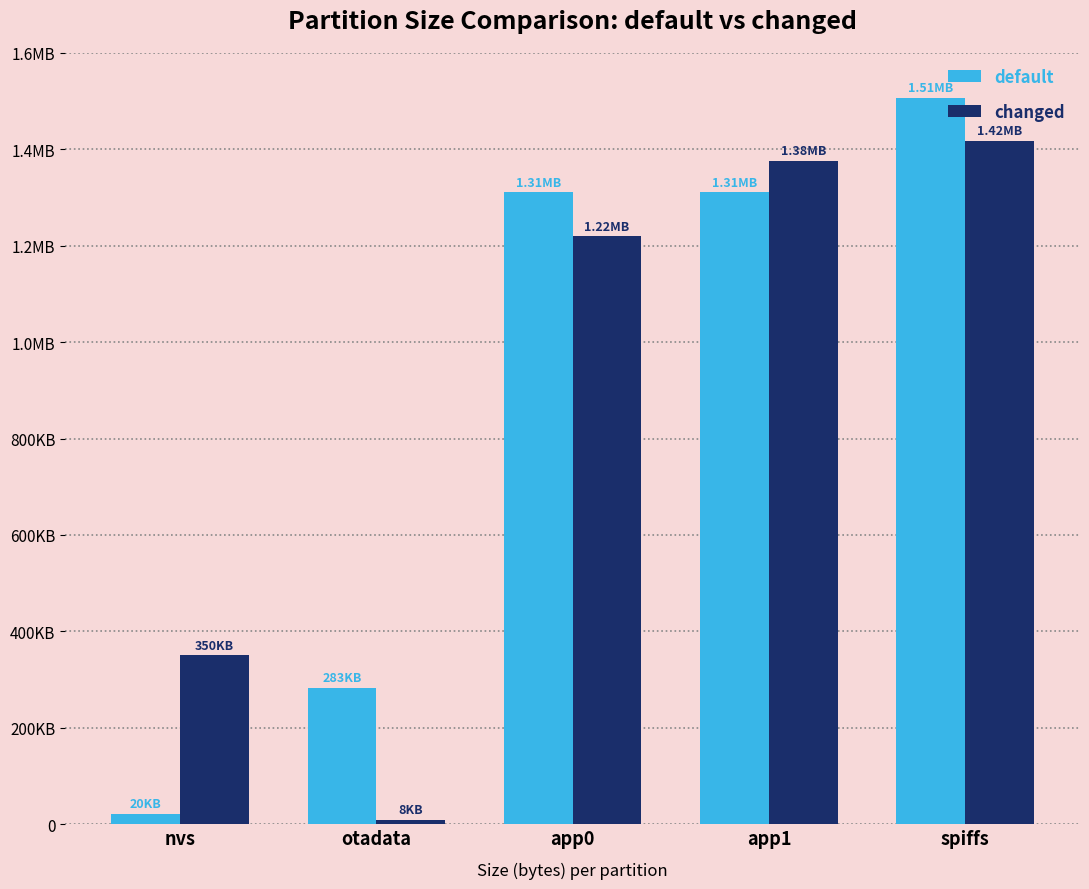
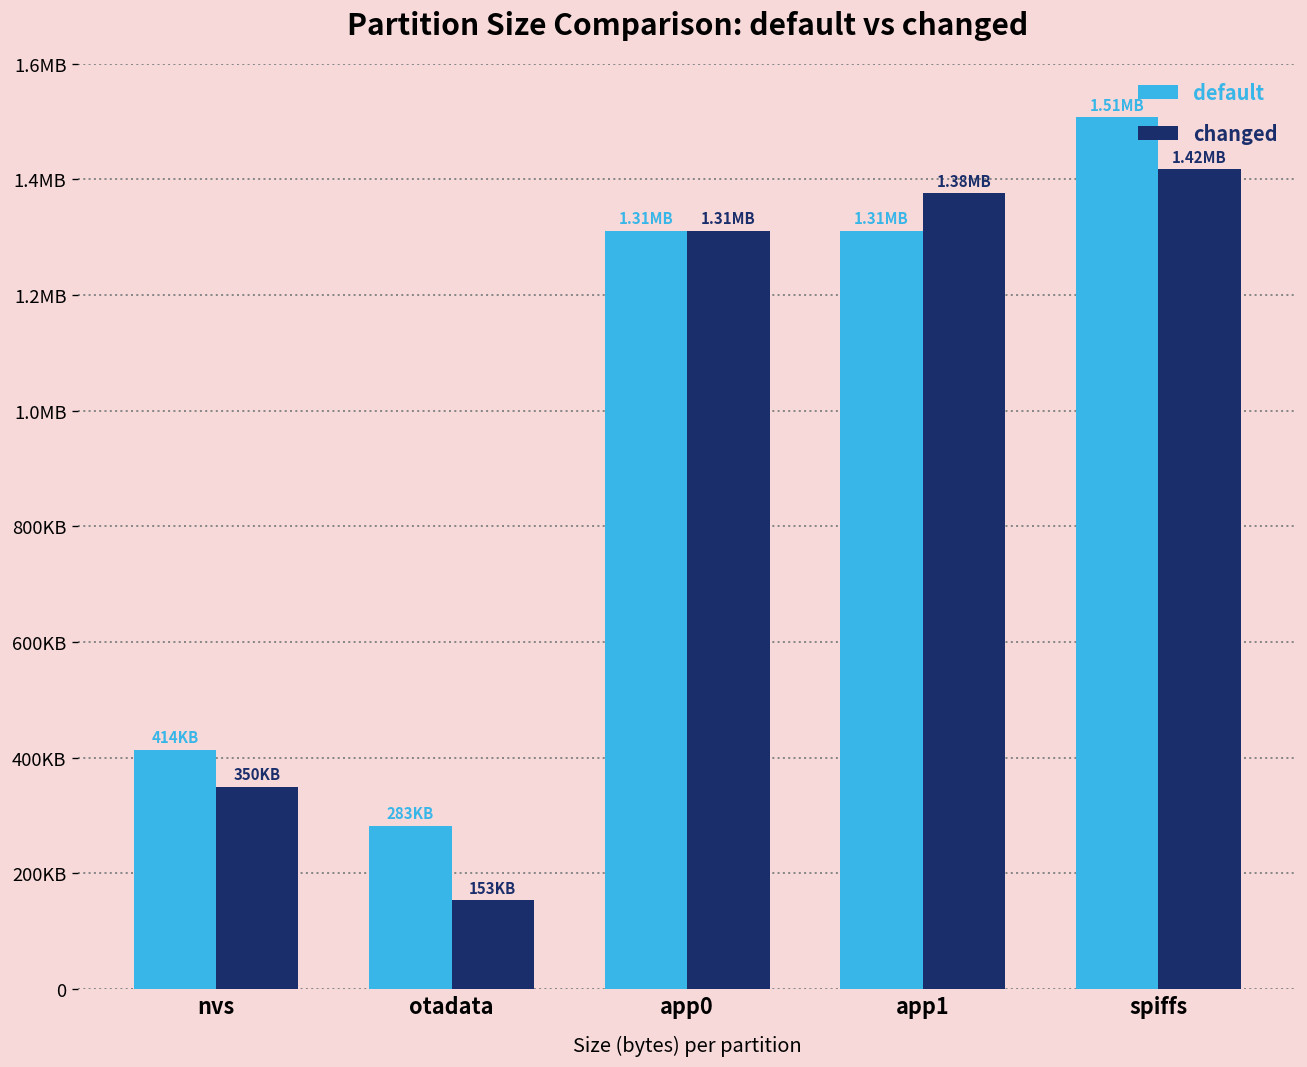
  {
    "default": {
-     "nvs": 20
+     "nvs": 414
    },
    "changed": {
-     "otadata": 8,
-     "app0": 1.22
+     "otadata": 153,
+     "app0": 1.31
    }
  }
